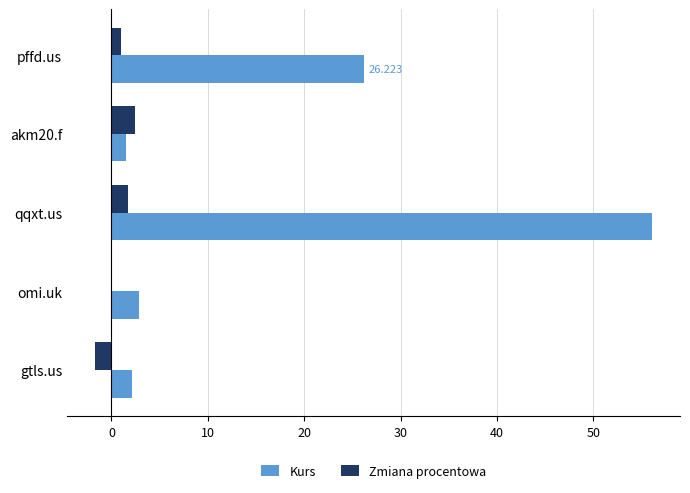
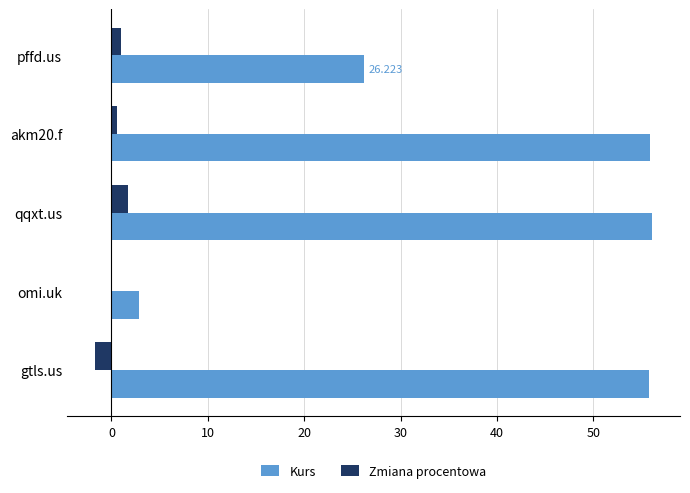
  {
    "Kurs": {
-     "akm20.f": 1,
+     "akm20.f": 56,
      "qqxt.us": 56,
      "omi.uk": 3,
-     "gtls.us": 2
+     "gtls.us": 56
    },
    "Zmiana procentowa": {
      "pffd.us": 1,
-     "akm20.f": 2,
+     "akm20.f": 1,
      "qqxt.us": 2,
      "omi.uk": 0,
      "gtls.us": -2
    }
  }
